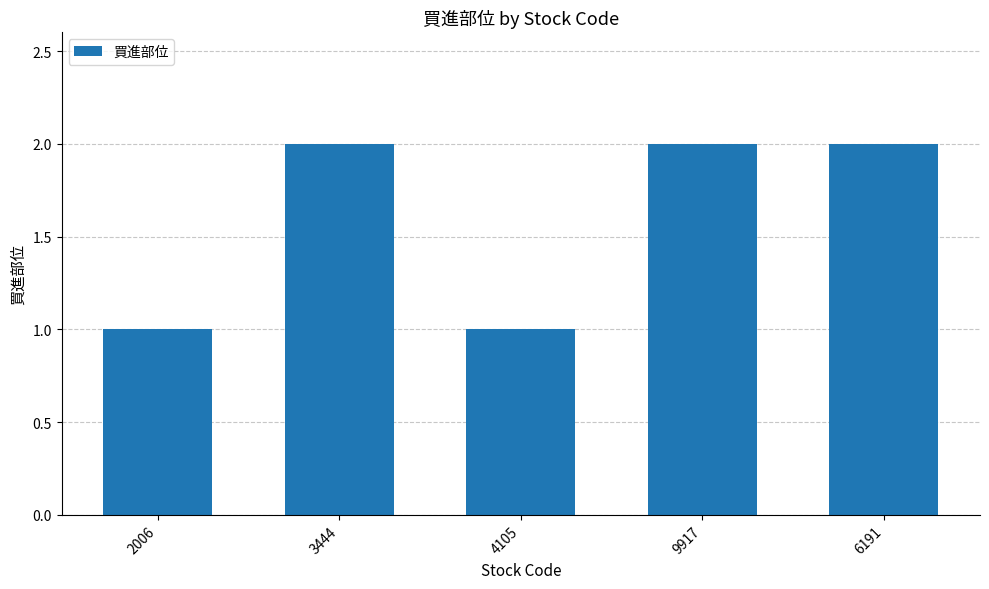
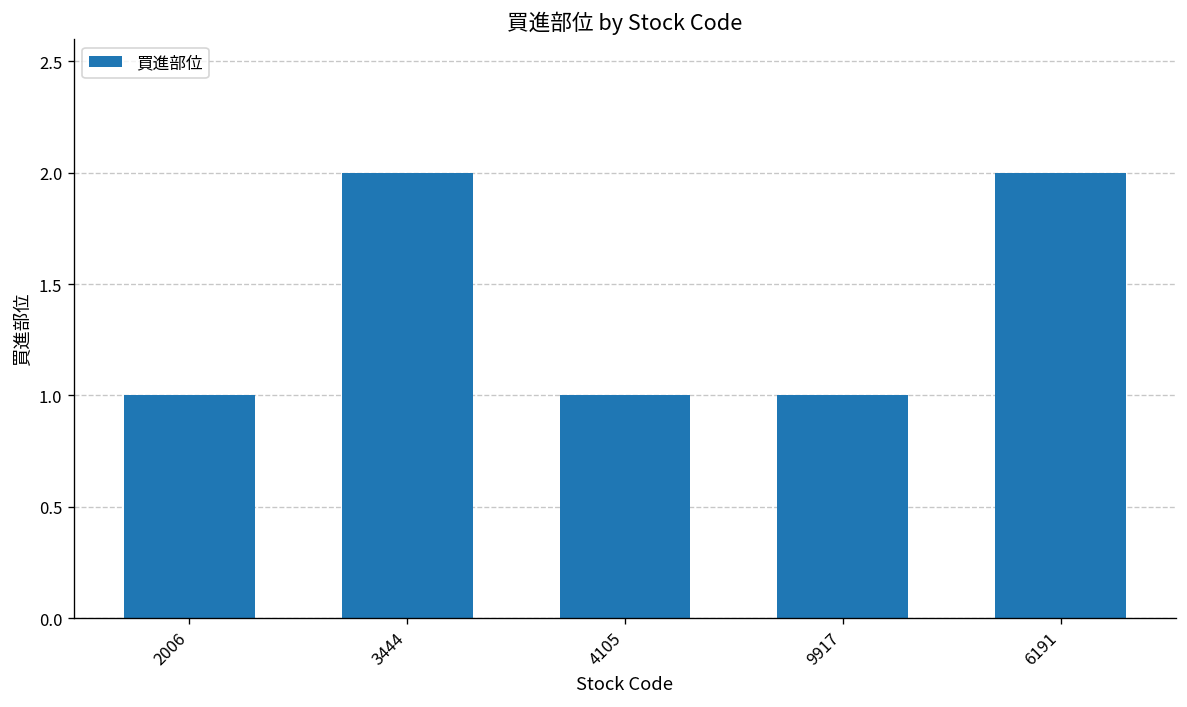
  {
    "2006": 1,
    "3444": 2,
    "4105": 1,
-   "9917": 2,
+   "9917": 1,
    "6191": 2
  }
